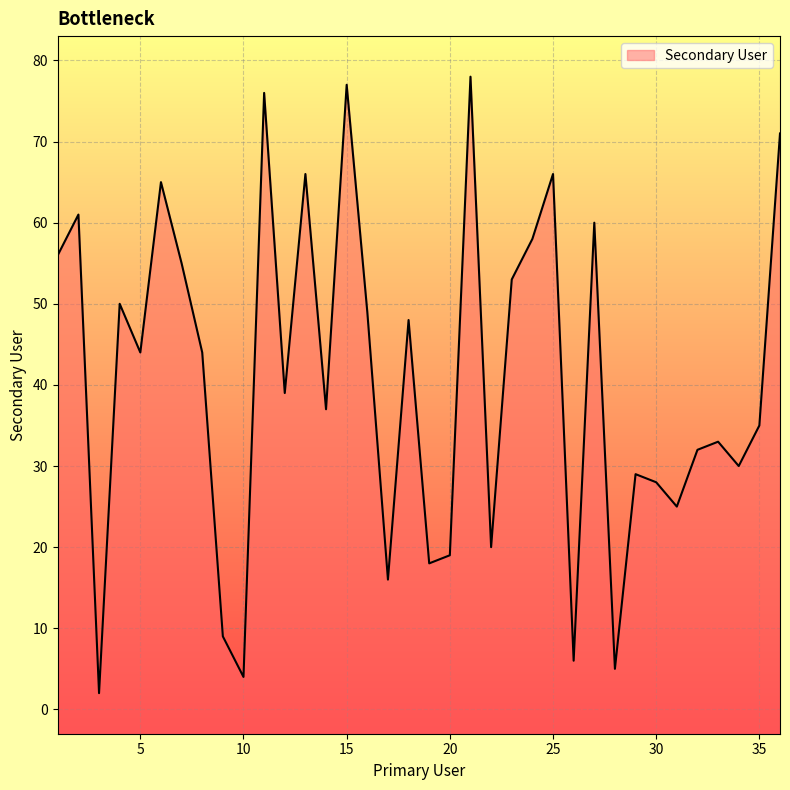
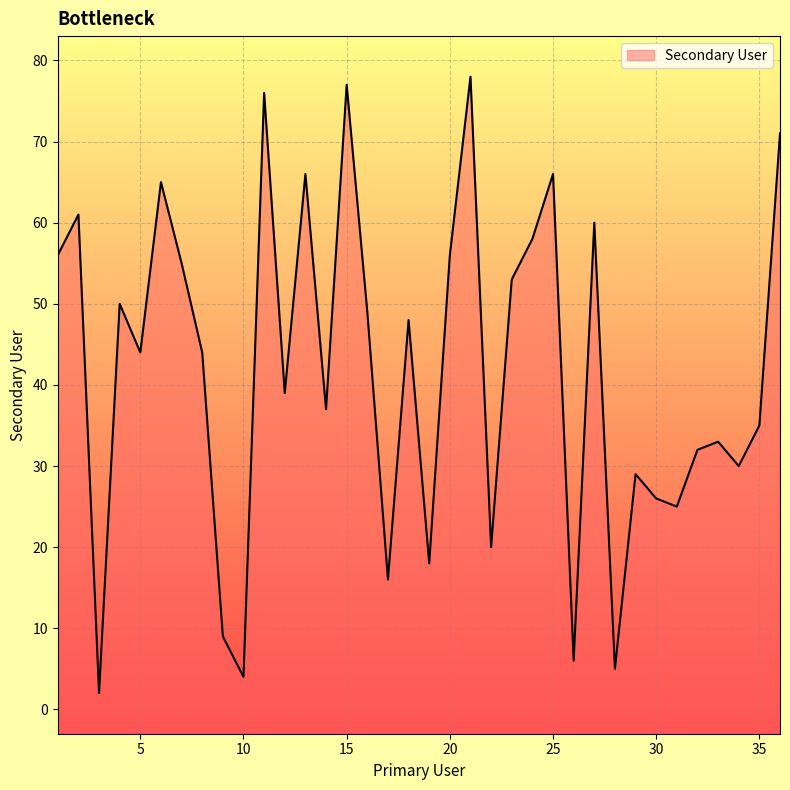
  {
    "5": 44,
    "10": 4,
    "15": 77,
-   "20": 19,
+   "20": 56,
    "25": 66,
-   "30": 28,
+   "30": 26,
    "35": 35
  }
